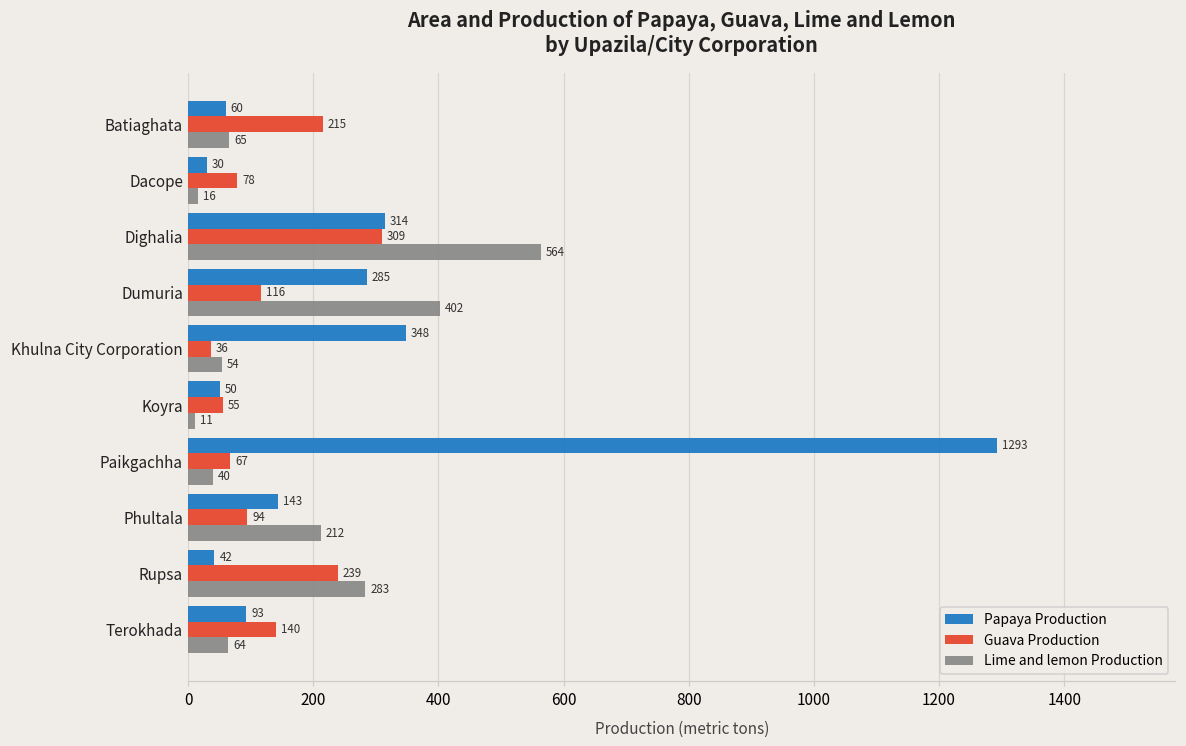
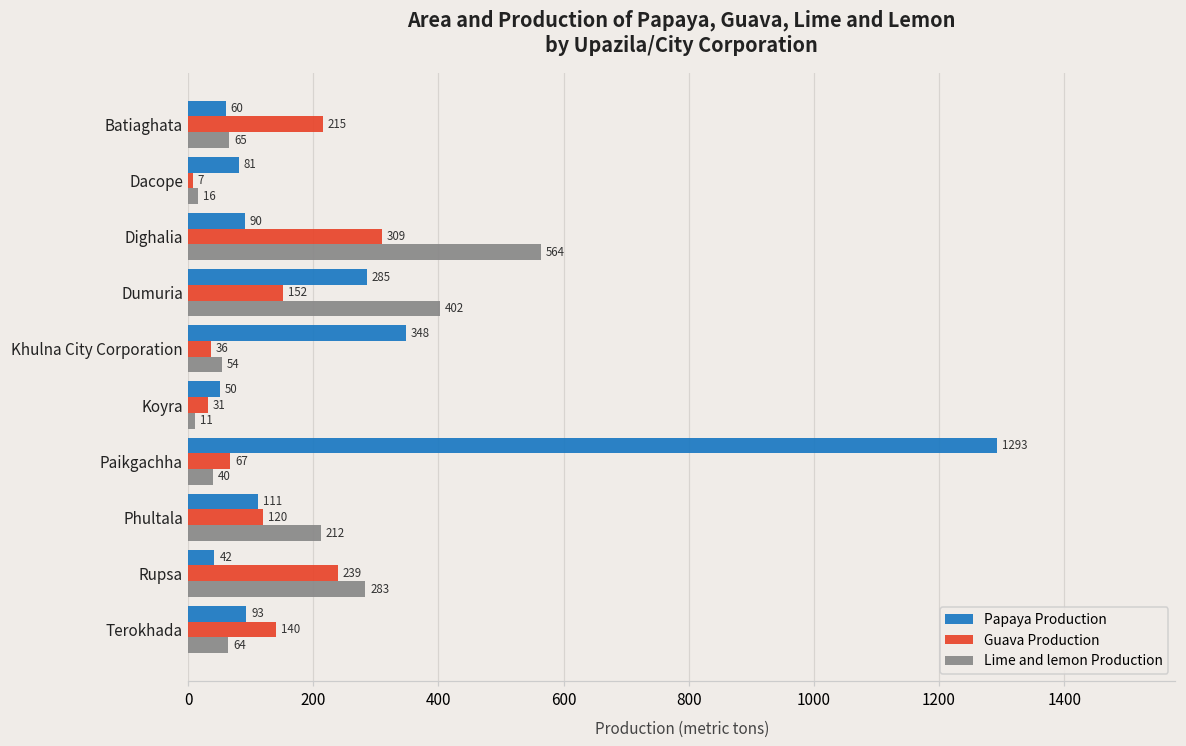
  {
    "Papaya Production": {
      "Batiaghata": 60,
-     "Dacope": 30,
-     "Dighalia": 314,
+     "Dacope": 81,
+     "Dighalia": 90,
      "Dumuria": 285,
      "Khulna City Corporation": 348,
      "Koyra": 50,
      "Paikgachha": 1293,
-     "Phultala": 143,
+     "Phultala": 111,
      "Rupsa": 42,
      "Terokhada": 93
    },
    "Guava Production": {
      "Batiaghata": 215,
-     "Dacope": 78,
+     "Dacope": 7,
      "Dighalia": 309,
-     "Dumuria": 116,
+     "Dumuria": 152,
      "Khulna City Corporation": 36,
-     "Koyra": 55,
+     "Koyra": 31,
      "Paikgachha": 67,
-     "Phultala": 94,
+     "Phultala": 120,
      "Rupsa": 239,
      "Terokhada": 140
    },
    "Lime and lemon Production": {
      "Batiaghata": 65,
      "Dacope": 16,
      "Dighalia": 564,
      "Dumuria": 402,
      "Khulna City Corporation": 54,
      "Koyra": 11,
      "Paikgachha": 40,
      "Phultala": 212,
      "Rupsa": 283,
      "Terokhada": 64
    }
  }
